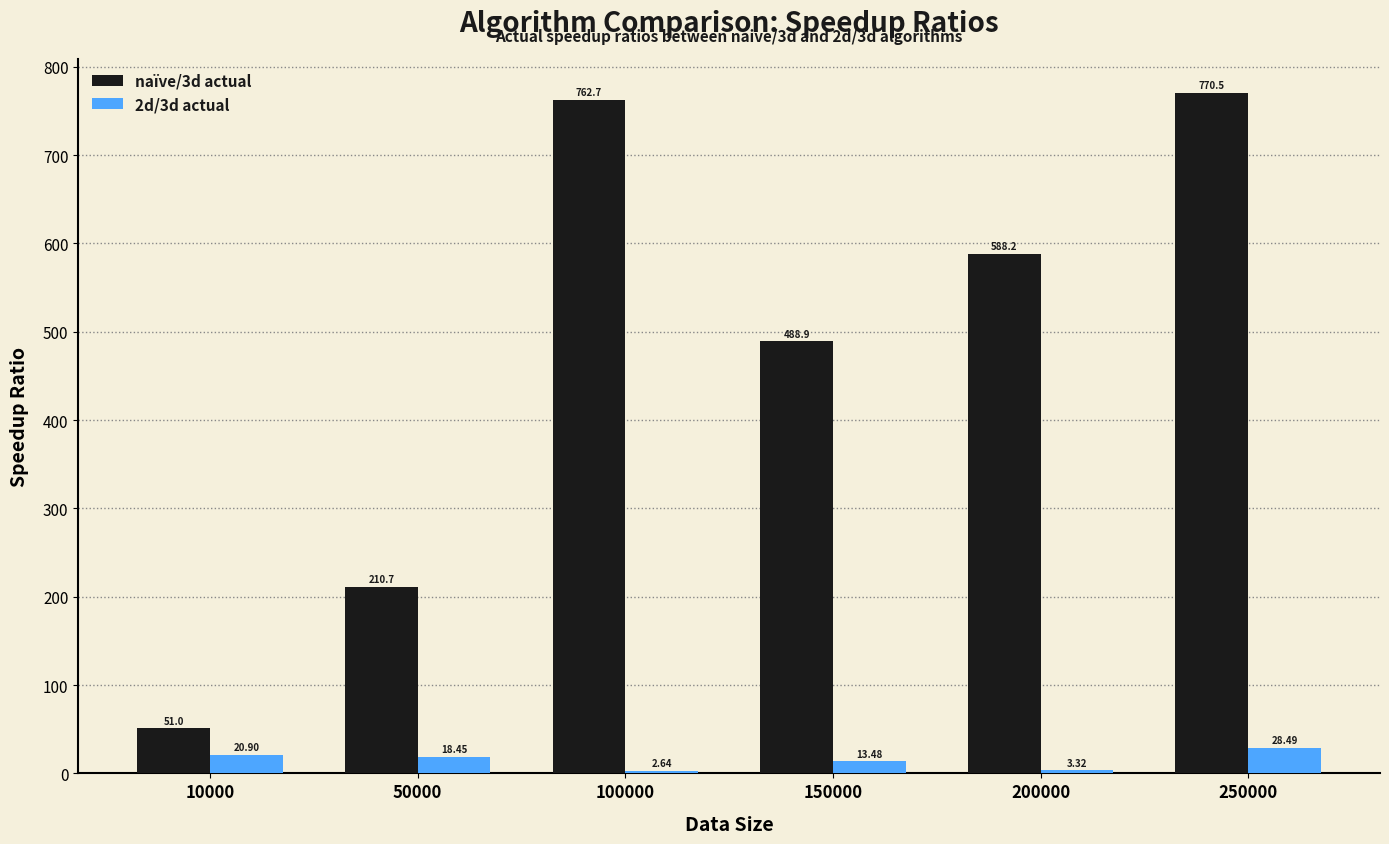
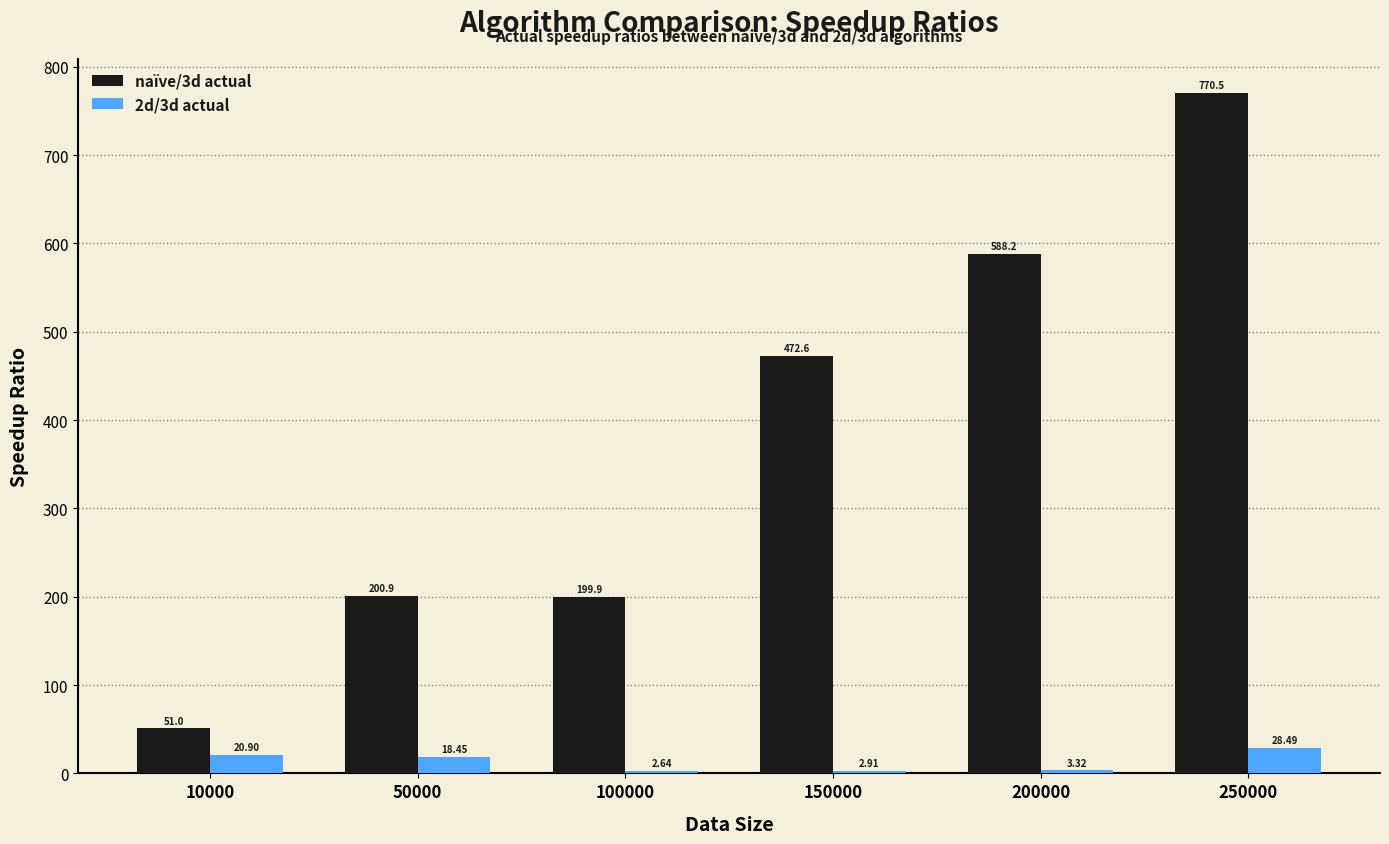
  {
    "naïve/3d actual": {
      "10000": 51.0,
-     "50000": 210.7,
-     "100000": 762.7,
-     "150000": 488.9,
+     "50000": 200.9,
+     "100000": 199.9,
+     "150000": 472.6,
      "200000": 588.2,
      "250000": 770.5
    },
    "2d/3d actual": {
      "10000": 20.90,
      "50000": 18.45,
      "100000": 2.64,
-     "150000": 13.48,
+     "150000": 2.91,
      "200000": 3.32,
      "250000": 28.49
    }
  }
